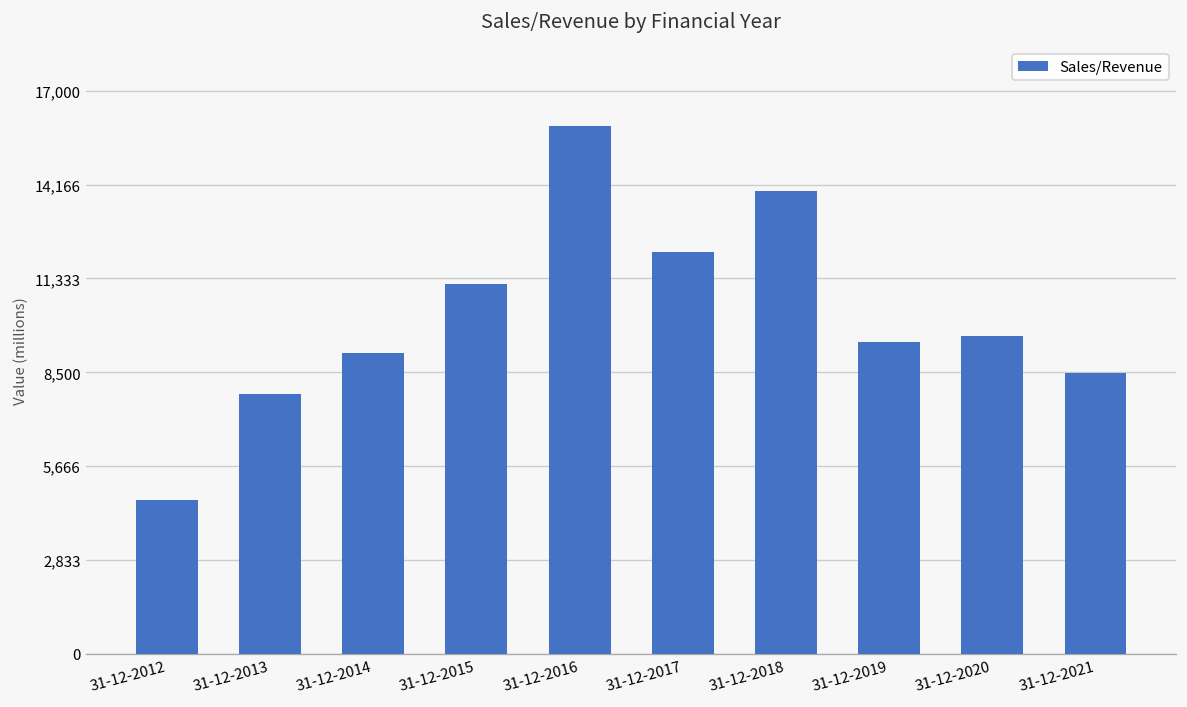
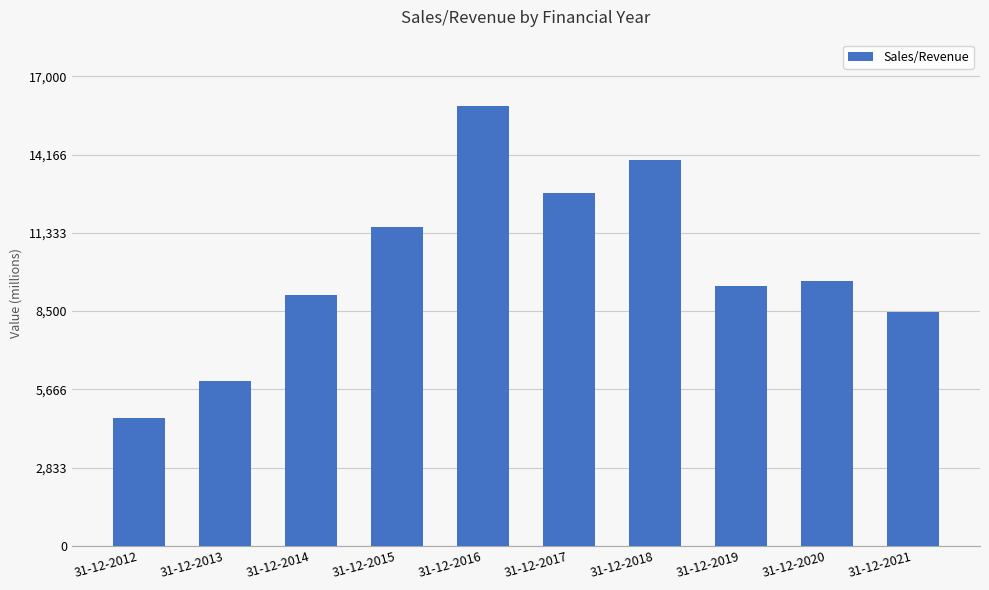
  {
    "31-12-2012": "4,600",
-   "31-12-2013": "7,800",
+   "31-12-2013": "6,000",
    "31-12-2014": "9,100",
-   "31-12-2015": "11,200",
+   "31-12-2015": "11,600",
    "31-12-2016": "15,900",
-   "31-12-2017": "12,100",
+   "31-12-2017": "12,800",
    "31-12-2018": "14,000",
    "31-12-2019": "9,400",
    "31-12-2020": "9,600",
    "31-12-2021": "8,500"
  }
